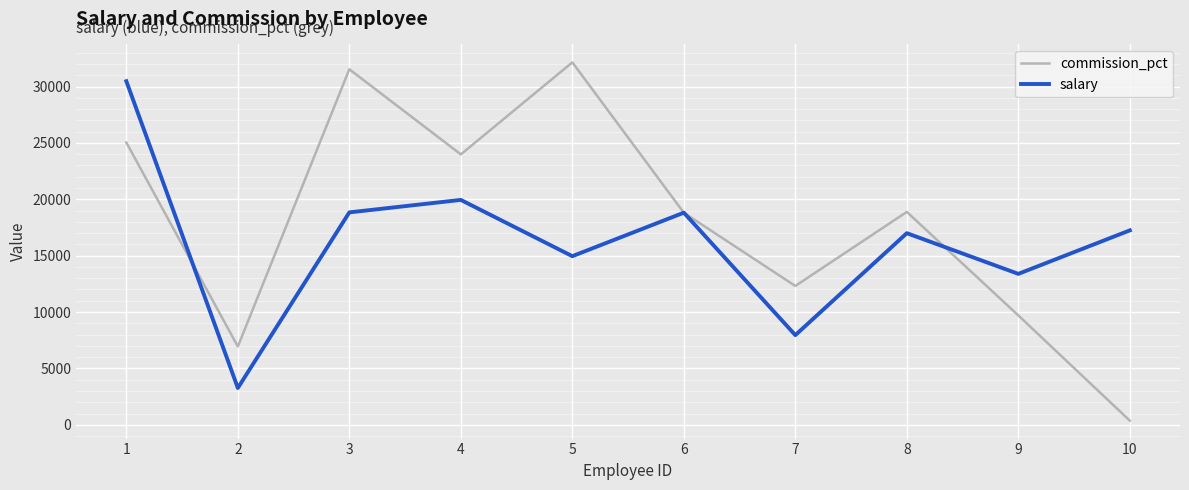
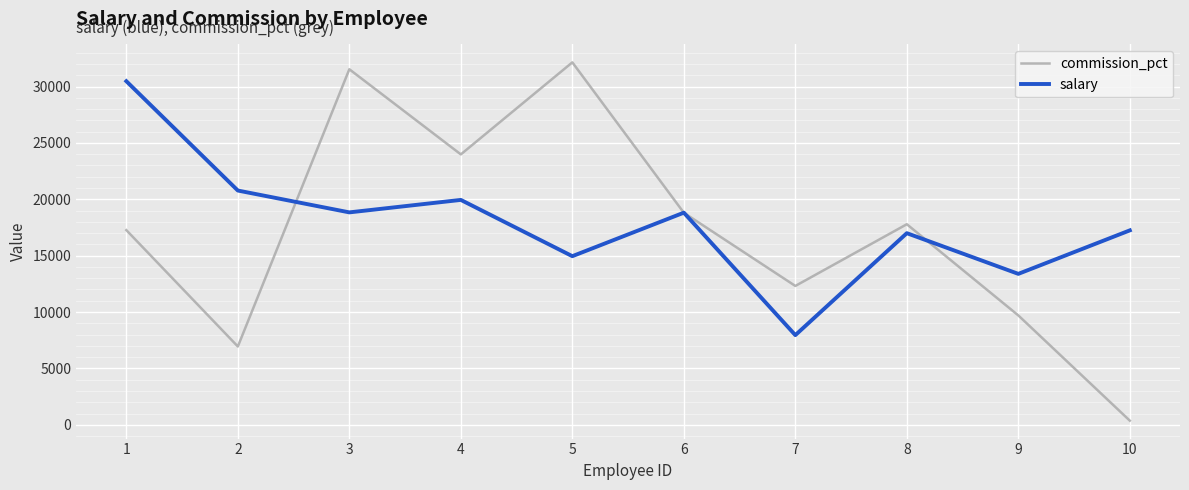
  {
    "commission_pct": {
-     "1": 25000,
+     "1": 17300,
      "2": 6900,
      "3": 31500,
      "4": 24000,
      "5": 32100,
      "7": 12300,
-     "8": 18900,
+     "8": 17800,
      "9": 9700,
      "10": 400
    },
    "salary": {
      "1": 30500,
-     "2": 3300,
+     "2": 20800,
      "3": 18800,
      "4": 19900,
      "5": 15000,
      "7": 8000,
      "8": 17000,
      "9": 13400,
      "10": 17200
    }
  }
